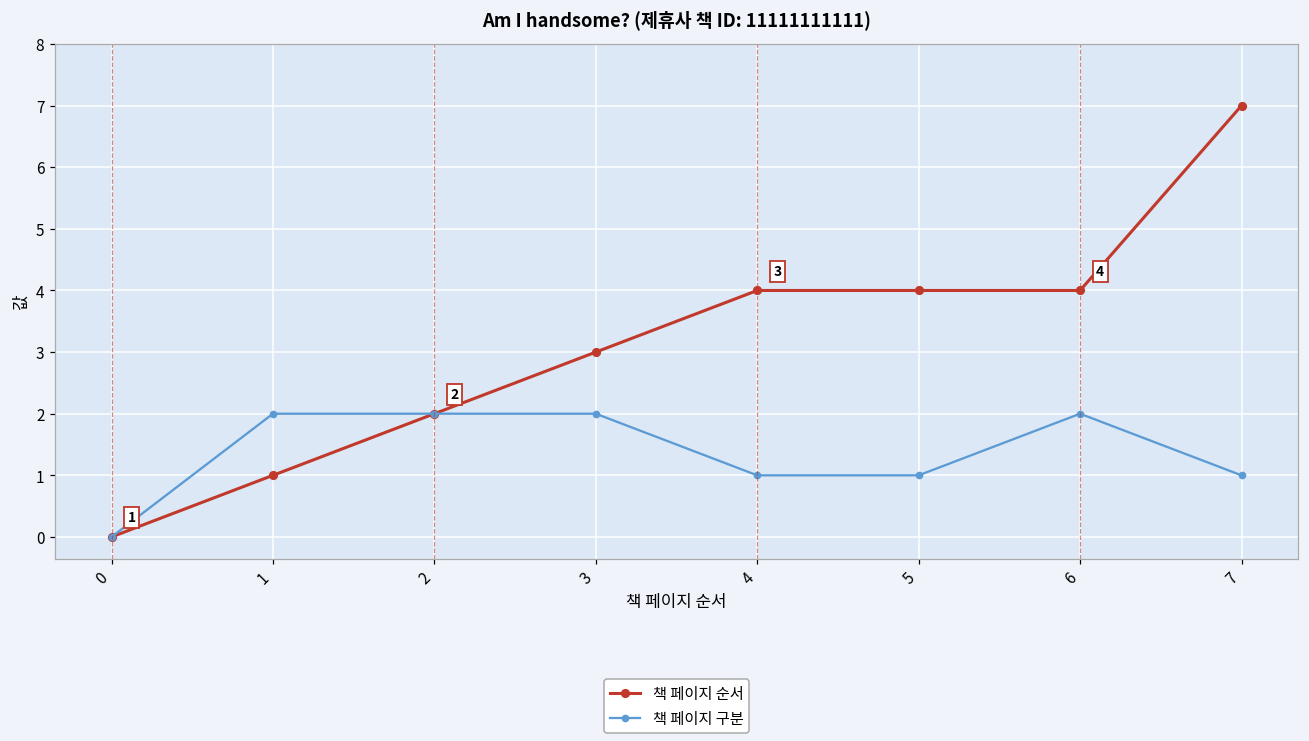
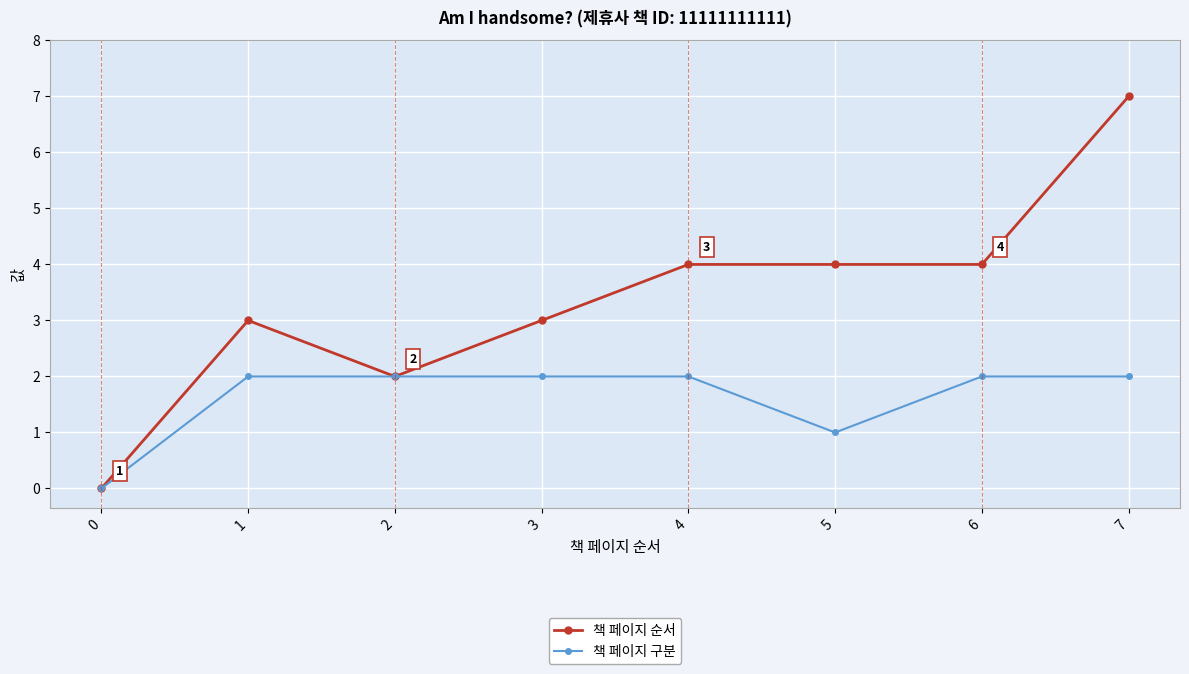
  {
    "책 페이지 순서": {
-     "1": 1,
+     "1": 3,
      "3": 3,
      "5": 4,
      "7": 7
    },
    "책 페이지 구분": {
      "1": 2,
      "3": 2,
-     "4": 1,
+     "4": 2,
      "5": 1,
      "6": 2,
-     "7": 1
+     "7": 2
    }
  }
